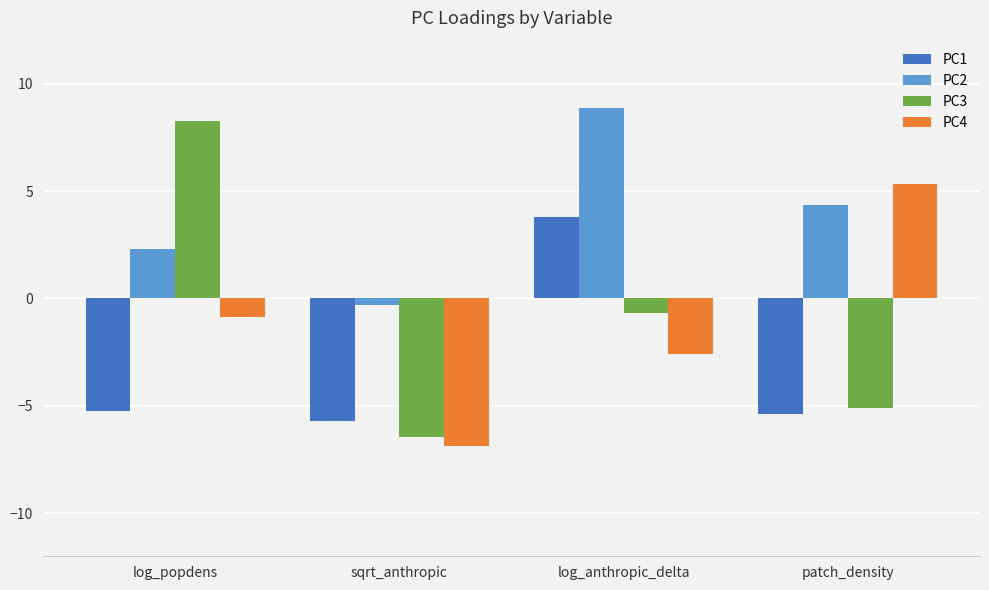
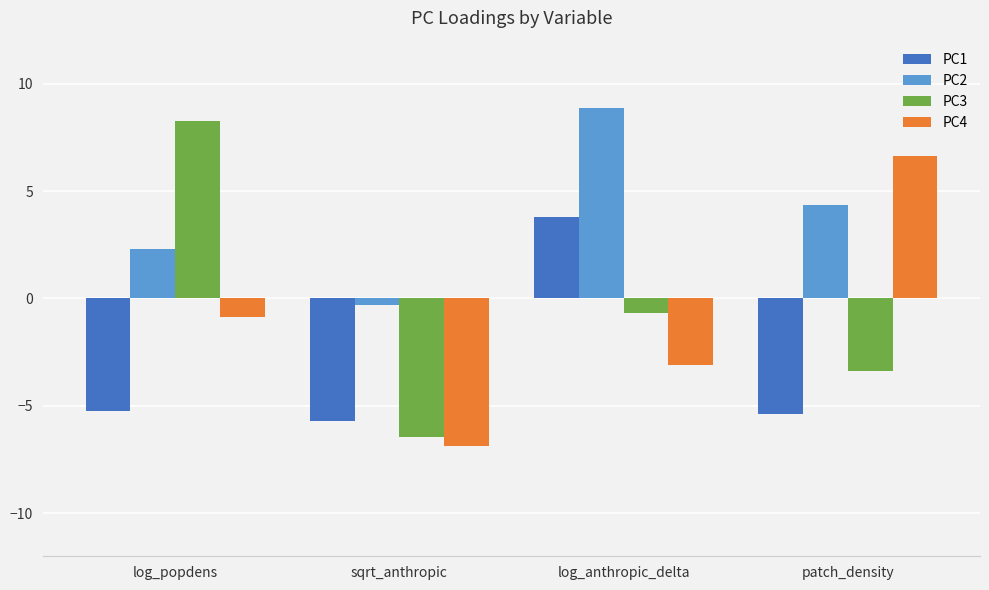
  {
    "PC3": {
      "log_popdens": 8.2,
      "sqrt_anthropic": -6.4,
      "log_anthropic_delta": -0.7,
-     "patch_density": -5.1
+     "patch_density": -3.4
    },
    "PC4": {
      "log_popdens": -0.9,
      "sqrt_anthropic": -6.9,
-     "log_anthropic_delta": -2.6,
-     "patch_density": 5.3
+     "log_anthropic_delta": -3.1,
+     "patch_density": 6.6
    }
  }
